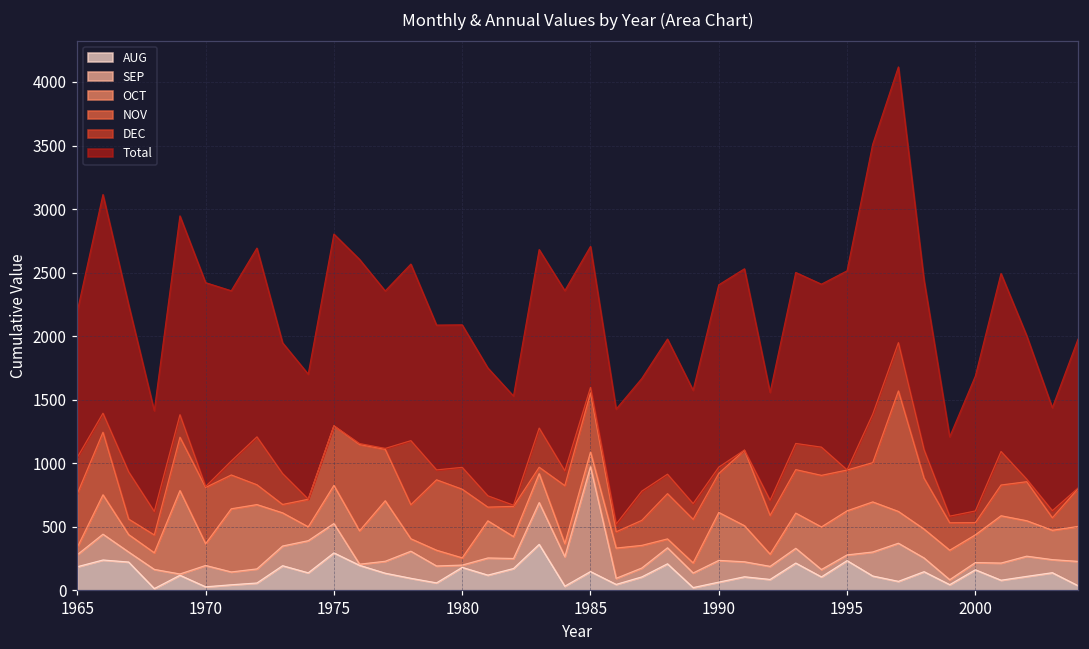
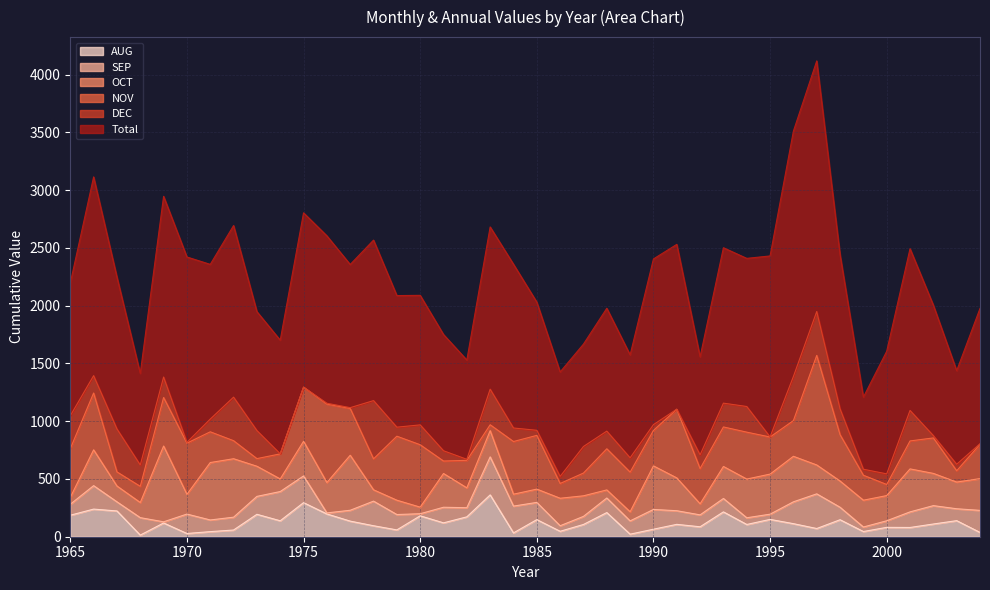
  {
    "AUG": {
      "1965": 190,
      "1970": 30,
      "1975": 300,
      "1985": 150,
      "1990": 70,
-     "1995": 230,
-     "2000": 160
+     "1995": 150,
+     "2000": 80
    },
    "SEP": {
      "1965": 100,
      "1970": 170,
      "1975": 230,
-     "1985": 830,
+     "1985": 150,
      "1990": 170,
      "1995": 50,
      "2000": 60
    }
  }
